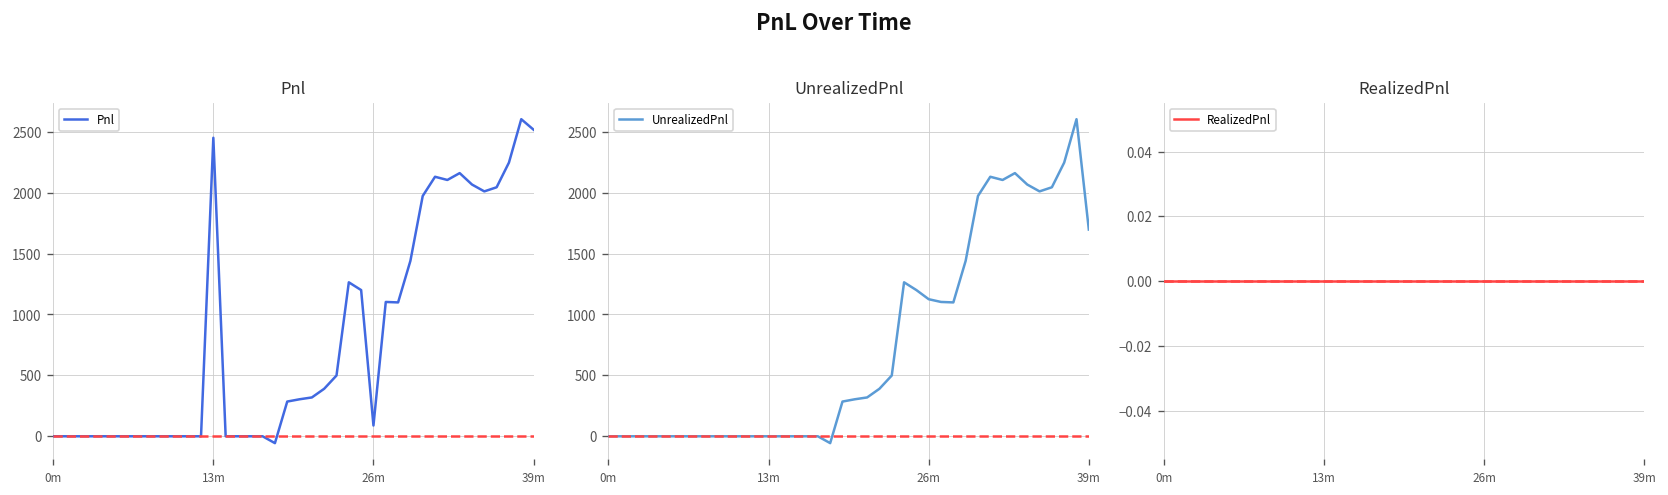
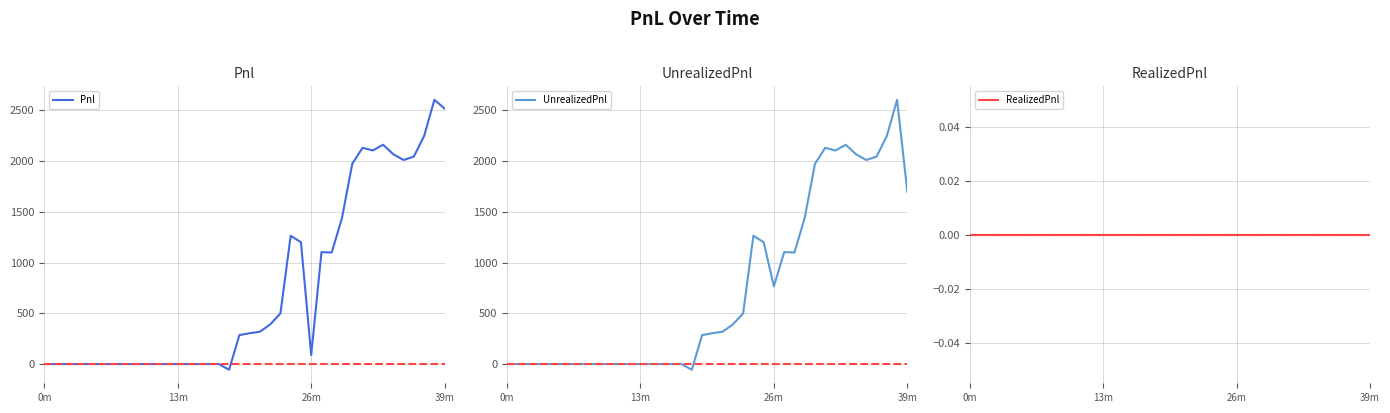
  {
    "Pnl": {
      "0m": 0,
-     "13m": 2450,
+     "13m": 0,
      "26m": 90,
      "39m": 2520
    },
    "UnrealizedPnl": {
      "0m": 0,
      "13m": 0,
-     "26m": 1130,
+     "26m": 770,
      "39m": 1700
    },
    "RealizedPnl": {
      "0m": 0.000,
      "13m": 0.000,
      "26m": 0.000,
      "39m": 0.000
    }
  }
